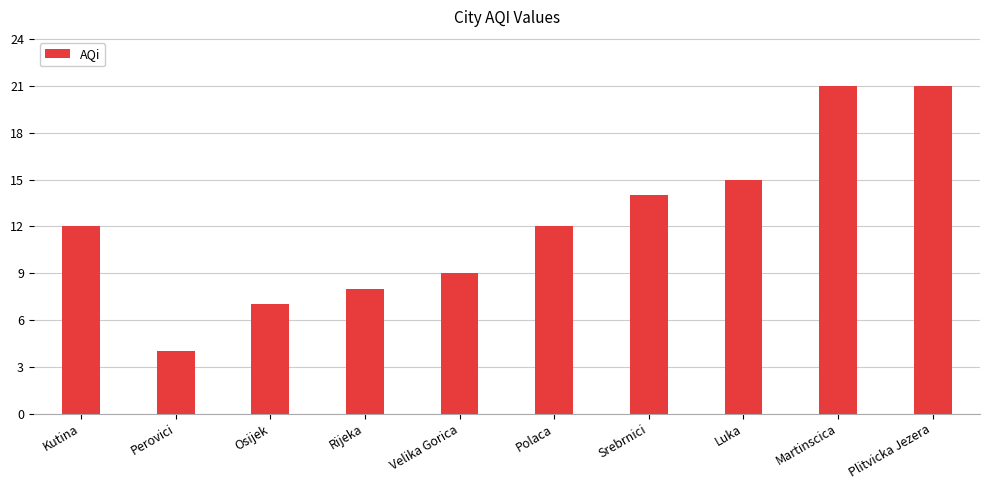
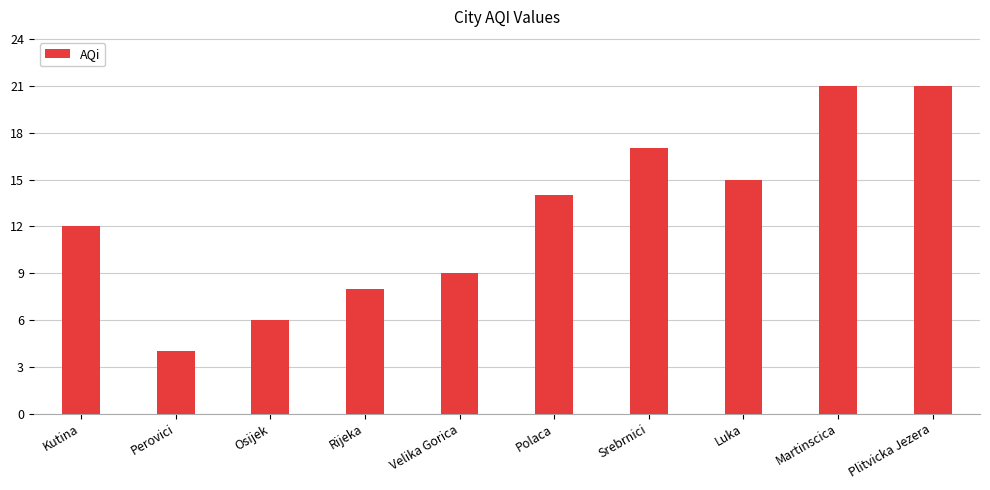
  {
    "Kutina": 12,
    "Perovici": 4,
-   "Osijek": 7,
+   "Osijek": 6,
    "Rijeka": 8,
    "Velika Gorica": 9,
-   "Polaca": 12,
-   "Srebrnici": 14,
+   "Polaca": 14,
+   "Srebrnici": 17,
    "Luka": 15,
    "Martinscica": 21,
    "Plitvicka Jezera": 21
  }
